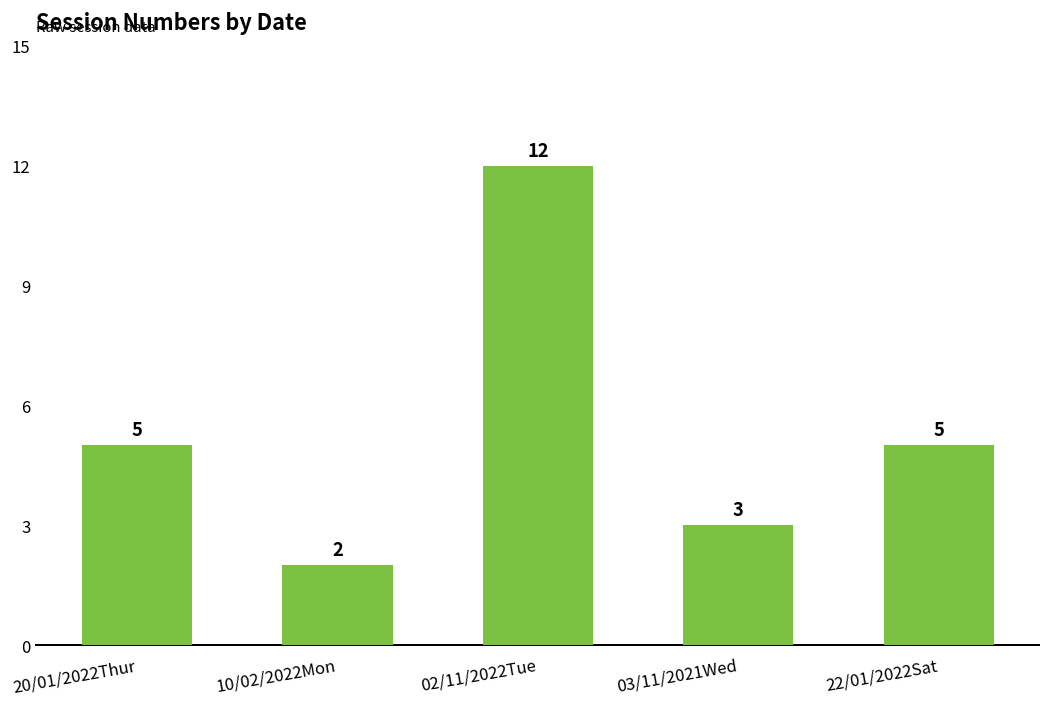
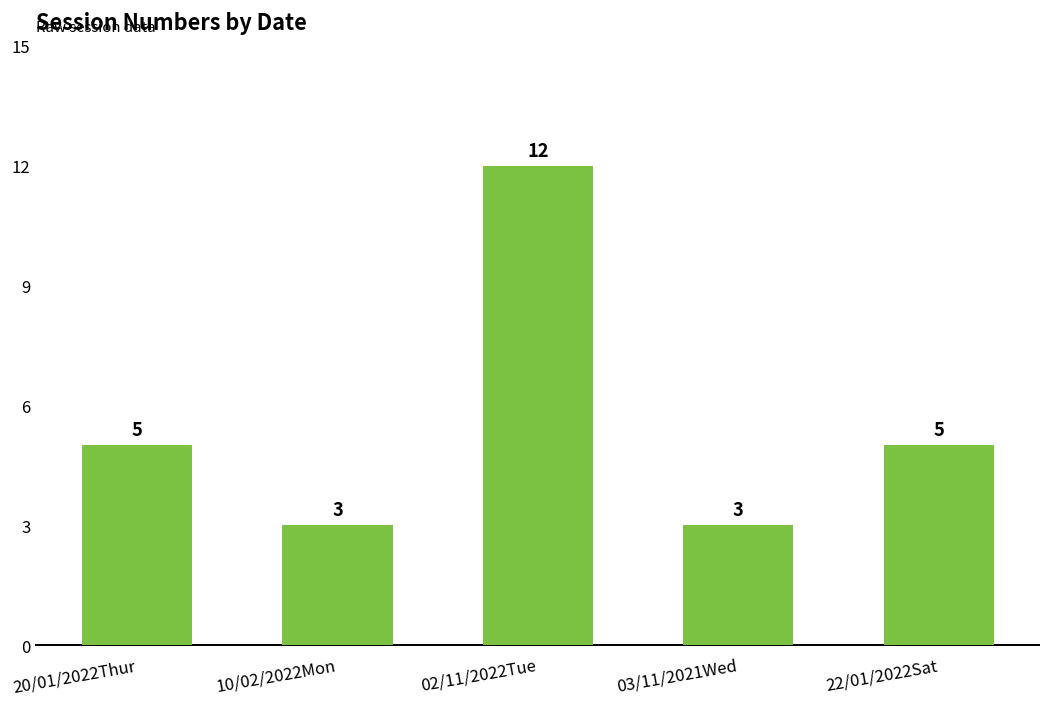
  {
    "20/01/2022Thur": 5,
-   "10/02/2022Mon": 2,
+   "10/02/2022Mon": 3,
    "02/11/2022Tue": 12,
    "03/11/2021Wed": 3,
    "22/01/2022Sat": 5
  }
